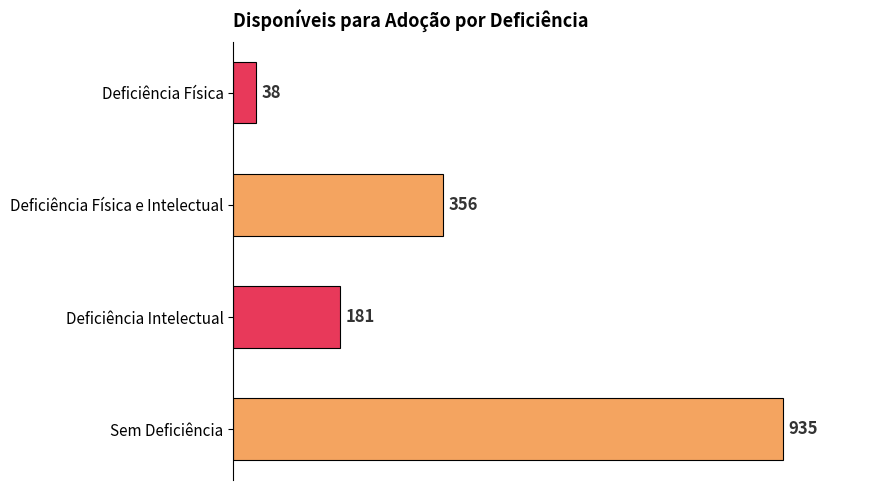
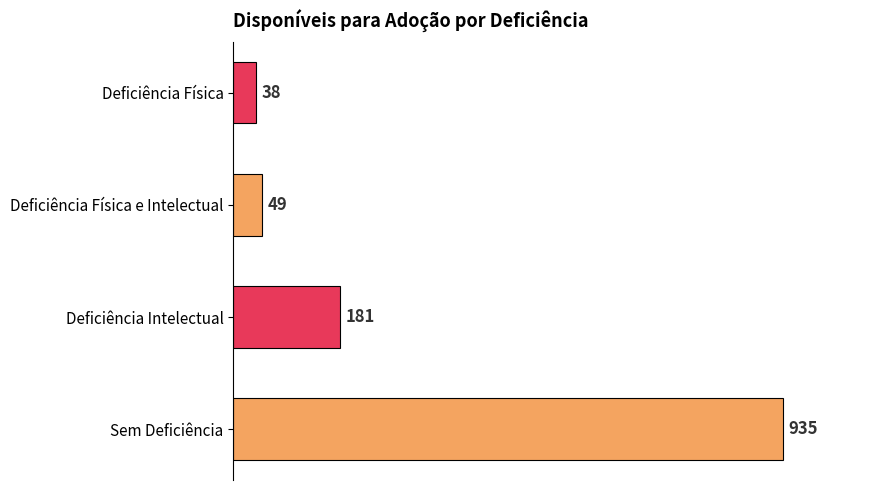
  {
    "Deficiência Física": 38,
-   "Deficiência Física e Intelectual": 356,
+   "Deficiência Física e Intelectual": 49,
    "Deficiência Intelectual": 181,
    "Sem Deficiência": 935
  }
